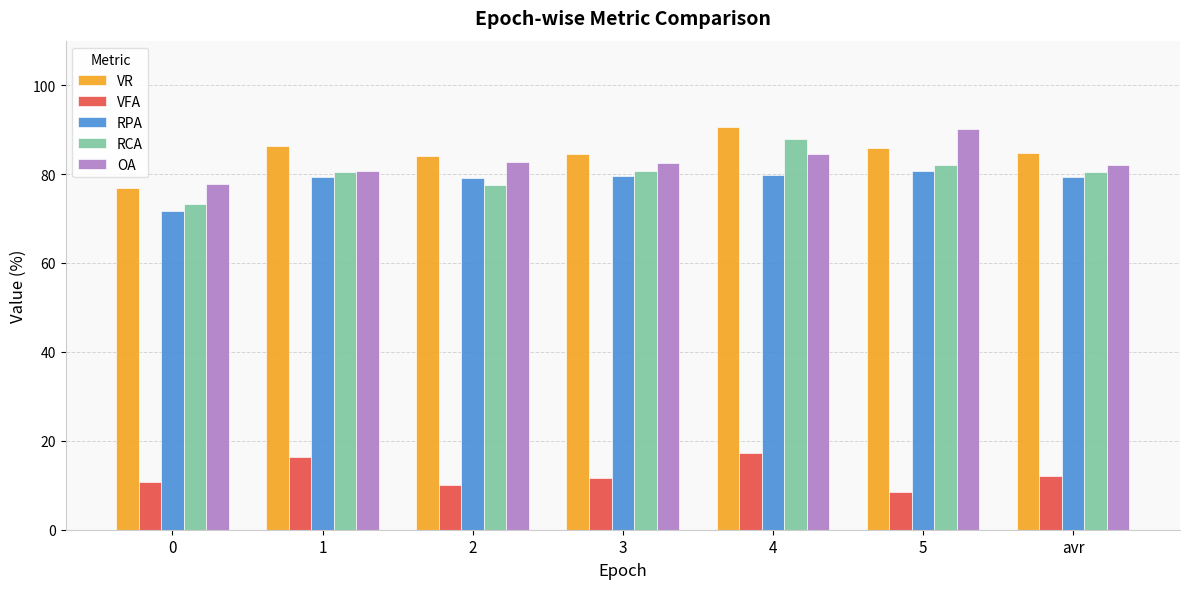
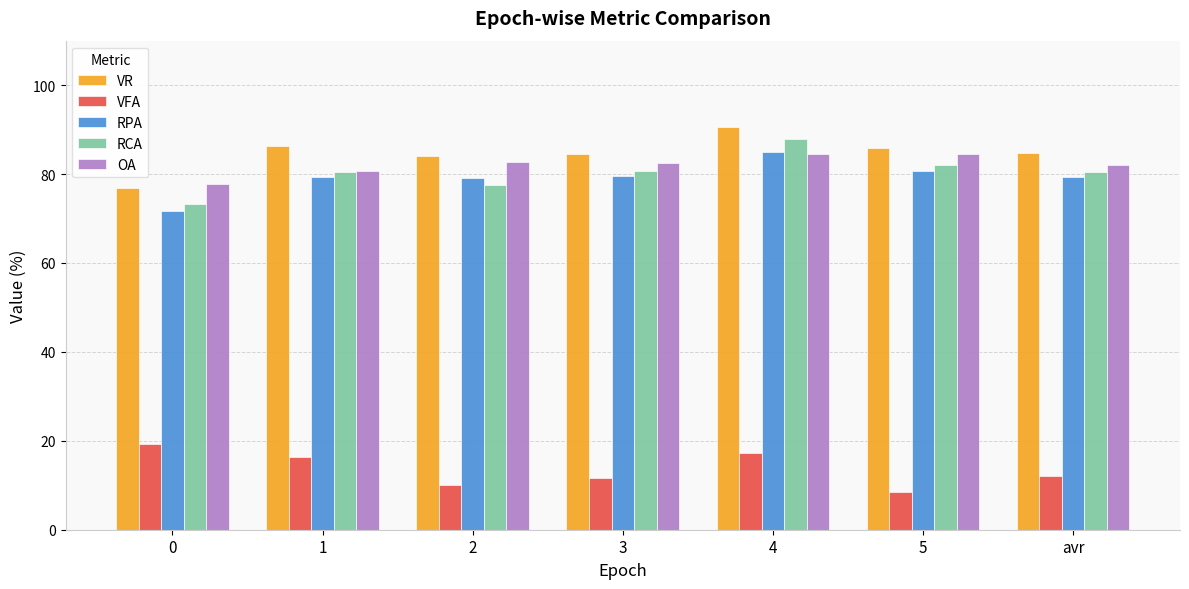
  {
    "VR": {
      "0": 77,
      "1": 86,
      "2": 84,
      "3": 85,
      "4": 91,
      "5": 86,
      "avr": 85
    },
    "VFA": {
-     "0": 11,
+     "0": 19,
      "1": 16,
      "2": 10,
      "3": 12,
      "4": 17,
      "5": 8,
      "avr": 12
    },
    "RPA": {
      "0": 72,
      "1": 79,
      "2": 79,
      "3": 80,
-     "4": 80,
+     "4": 85,
      "5": 81,
      "avr": 79
    },
    "RCA": {
      "0": 73,
      "1": 81,
      "2": 78,
      "3": 81,
      "4": 88,
      "5": 82,
      "avr": 80
    },
    "OA": {
      "0": 78,
      "1": 81,
      "2": 83,
      "3": 82,
      "4": 85,
-     "5": 90,
+     "5": 84,
      "avr": 82
    }
  }
